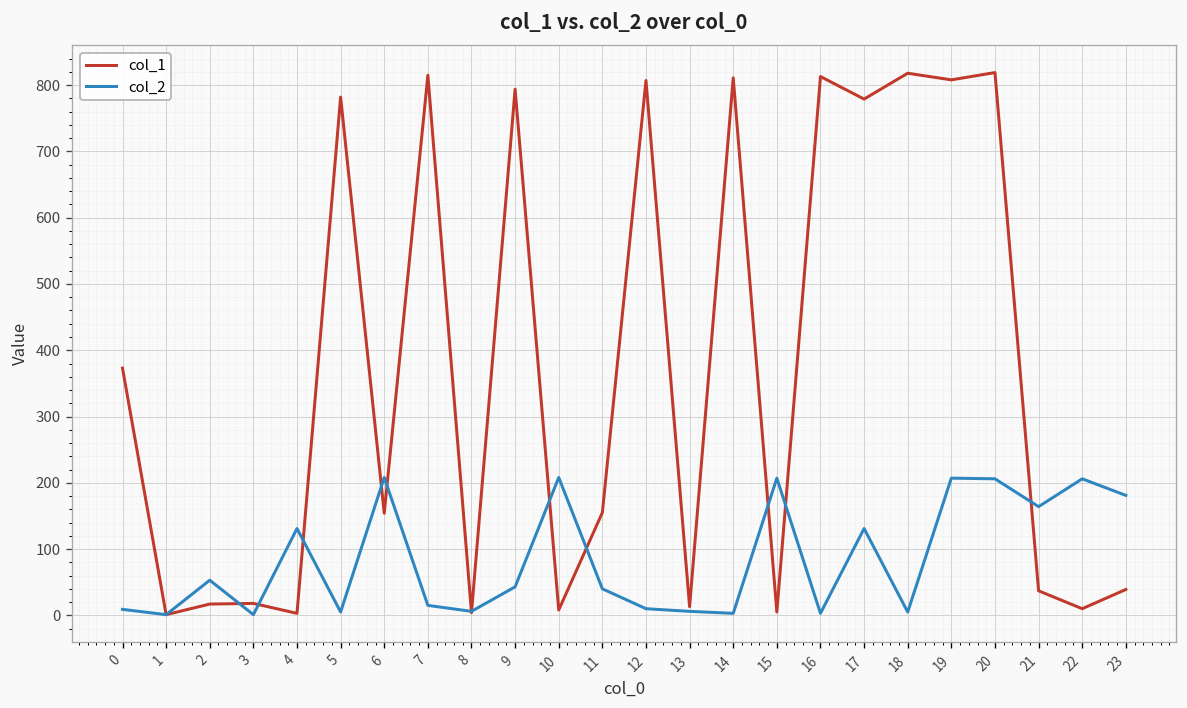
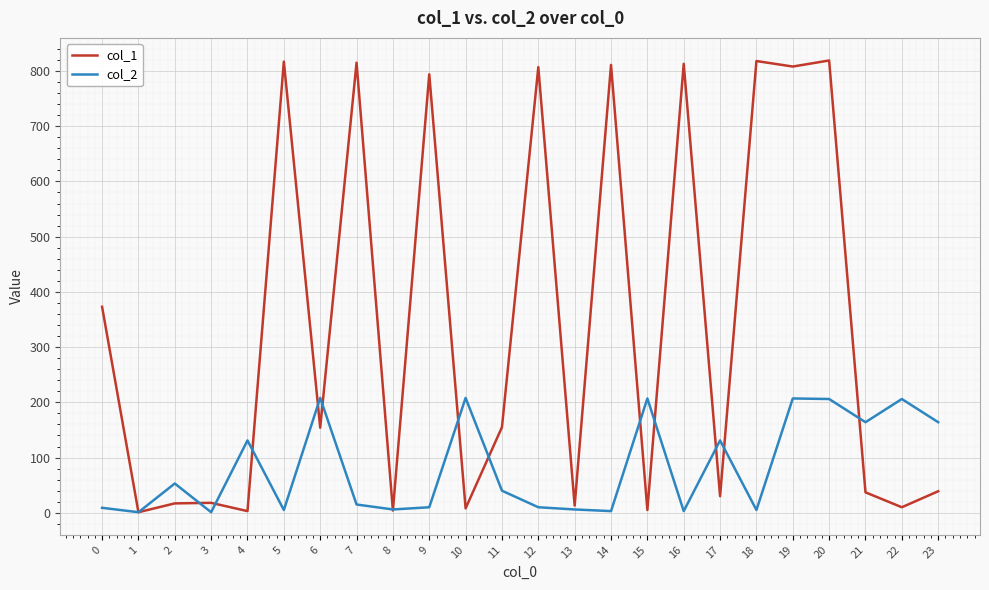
  {
    "col_1": {
      "0": 370,
      "2": 20,
      "3": 20,
      "4": 0,
-     "5": 780,
+     "5": 820,
      "6": 150,
      "7": 820,
      "9": 790,
      "10": 10,
      "11": 160,
      "12": 810,
      "13": 10,
      "14": 810,
      "15": 10,
      "16": 810,
-     "17": 780,
+     "17": 30,
      "18": 820,
      "19": 810,
      "20": 820,
      "21": 40,
      "22": 10,
      "23": 40
    },
    "col_2": {
      "0": 10,
      "2": 50,
      "3": 0,
      "4": 130,
      "5": 10,
      "6": 210,
      "7": 20,
-     "9": 40,
+     "9": 10,
      "10": 210,
      "11": 40,
      "12": 10,
      "13": 10,
      "14": 0,
      "15": 210,
      "16": 0,
      "17": 130,
      "18": 10,
      "19": 210,
      "20": 210,
      "21": 160,
      "22": 210,
-     "23": 180
+     "23": 160
    }
  }
